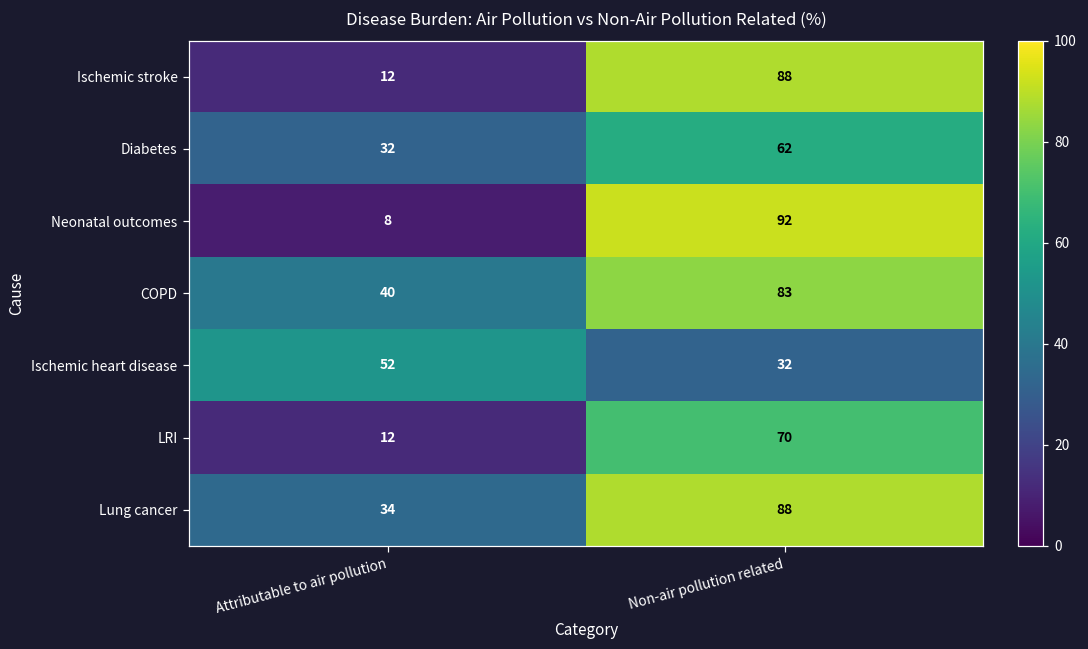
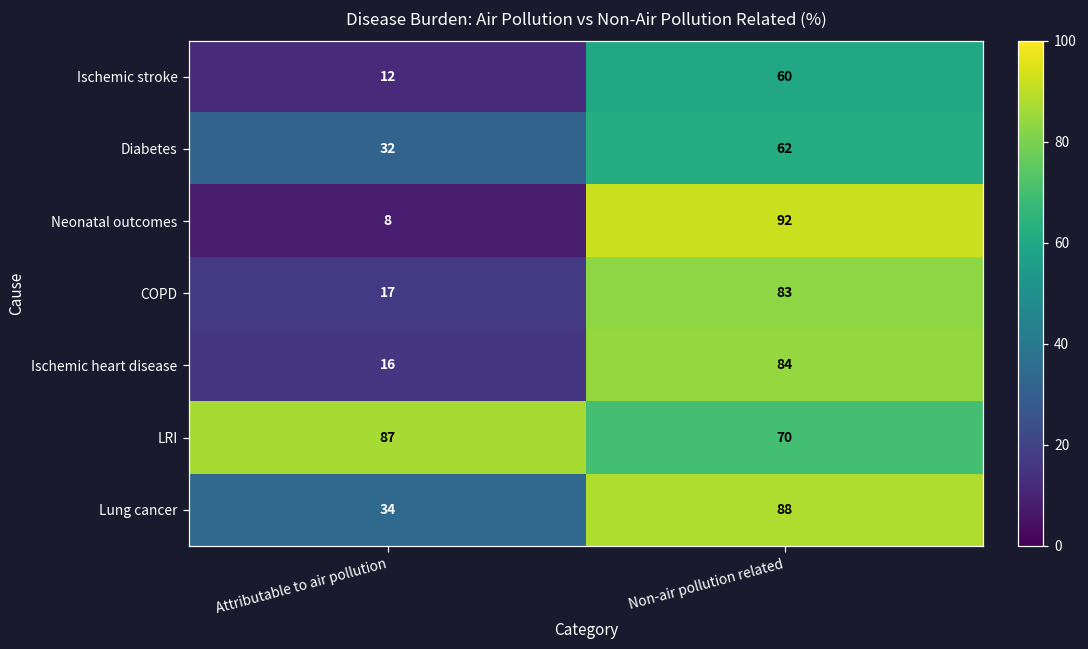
  {
    "Ischemic stroke": {
      "Attributable to air pollution": 12,
-     "Non-air pollution related": 88
+     "Non-air pollution related": 60
    },
    "Diabetes": {
      "Attributable to air pollution": 32,
      "Non-air pollution related": 62
    },
    "Neonatal outcomes": {
      "Attributable to air pollution": 8,
      "Non-air pollution related": 92
    },
    "COPD": {
-     "Attributable to air pollution": 40,
+     "Attributable to air pollution": 17,
      "Non-air pollution related": 83
    },
    "Ischemic heart disease": {
-     "Attributable to air pollution": 52,
-     "Non-air pollution related": 32
+     "Attributable to air pollution": 16,
+     "Non-air pollution related": 84
    },
    "LRI": {
-     "Attributable to air pollution": 12,
+     "Attributable to air pollution": 87,
      "Non-air pollution related": 70
    },
    "Lung cancer": {
      "Attributable to air pollution": 34,
      "Non-air pollution related": 88
    }
  }
